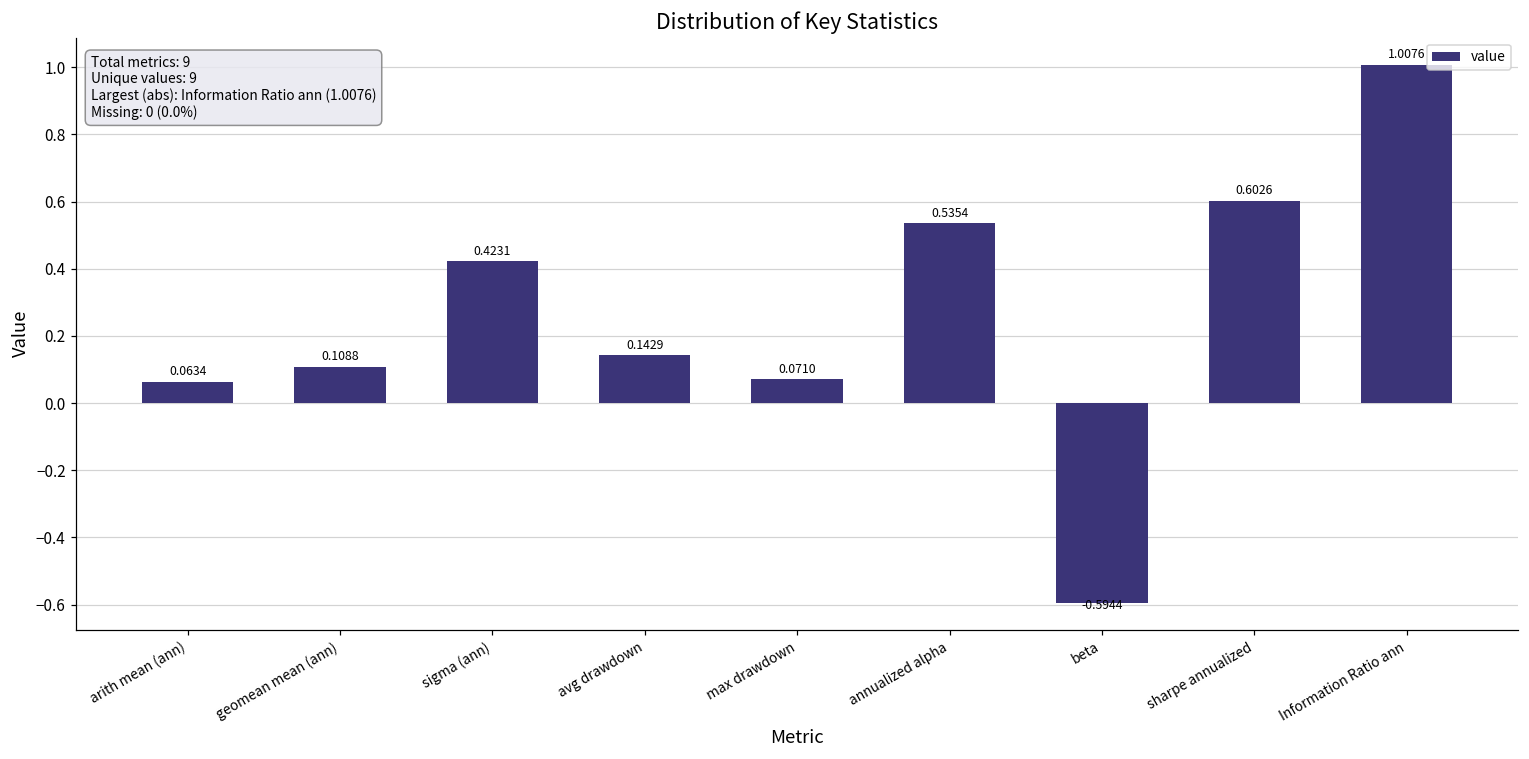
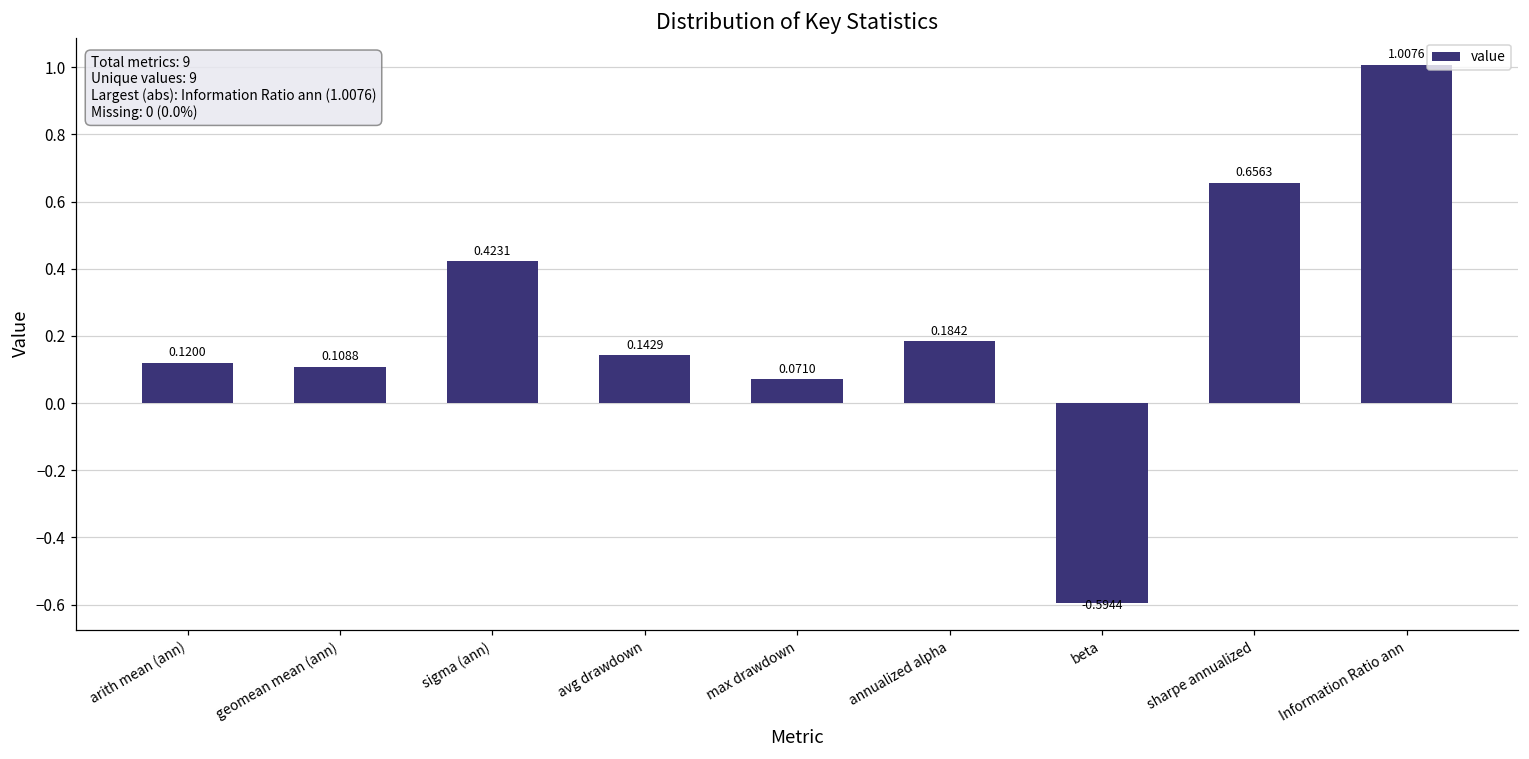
  {
-   "arith mean (ann)": 0.0634,
+   "arith mean (ann)": 0.1200,
    "geomean mean (ann)": 0.1088,
    "sigma (ann)": 0.4231,
    "avg drawdown": 0.1429,
    "max drawdown": 0.0710,
-   "annualized alpha": 0.5354,
+   "annualized alpha": 0.1842,
    "beta": -0.5944,
-   "sharpe annualized": 0.6026,
+   "sharpe annualized": 0.6563,
    "Information Ratio ann": 1.0076
  }
